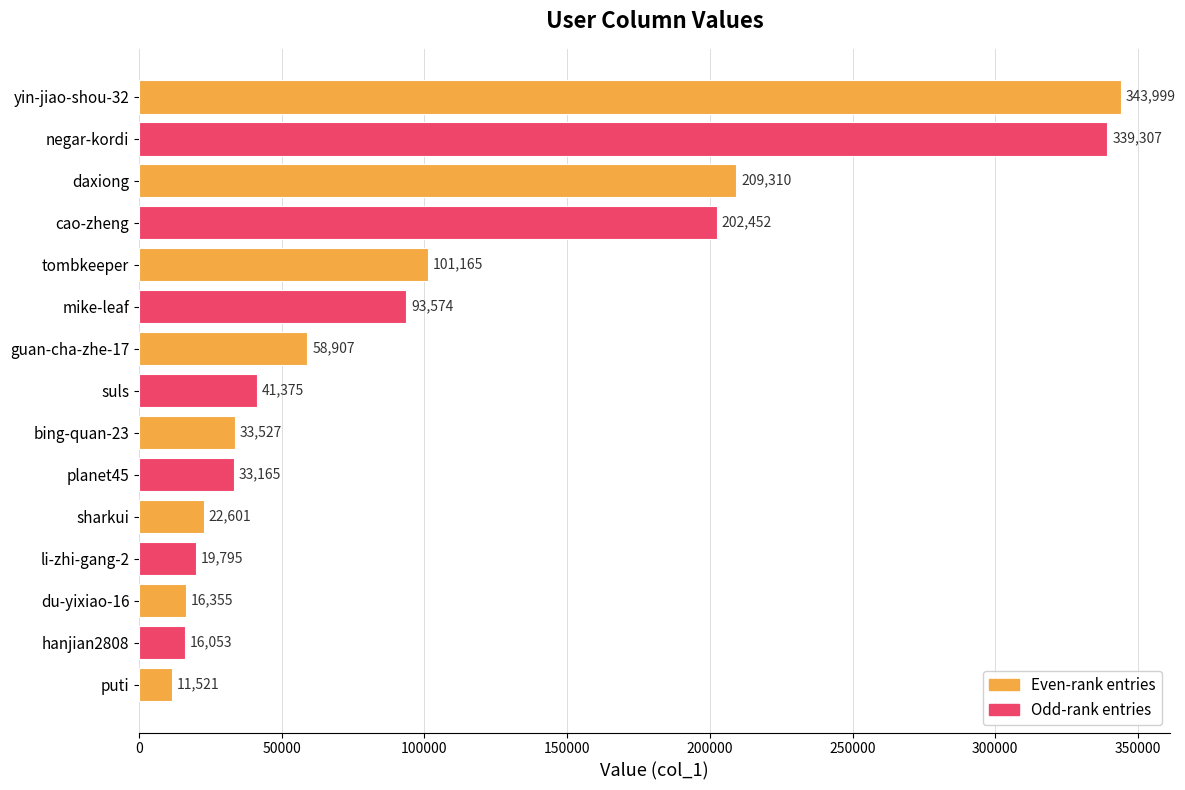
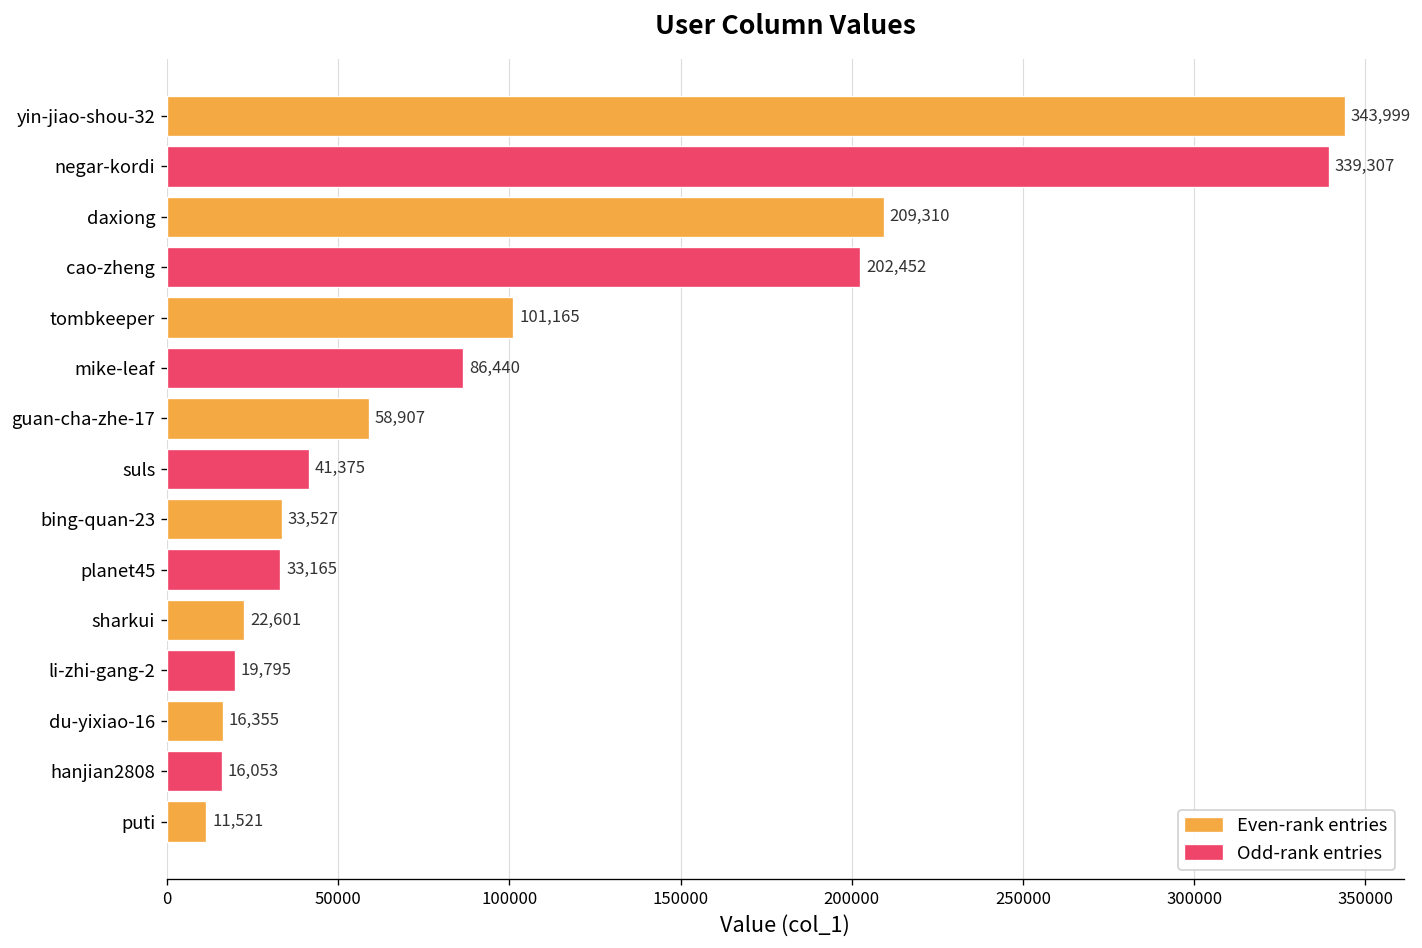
  {
    "yin-jiao-shou-32": "343,999",
    "negar-kordi": "339,307",
    "daxiong": "209,310",
    "cao-zheng": "202,452",
    "tombkeeper": "101,165",
-   "mike-leaf": "93,574",
+   "mike-leaf": "86,440",
    "guan-cha-zhe-17": "58,907",
    "suls": "41,375",
    "bing-quan-23": "33,527",
    "planet45": "33,165",
    "sharkui": "22,601",
    "li-zhi-gang-2": "19,795",
    "du-yixiao-16": "16,355",
    "hanjian2808": "16,053",
    "puti": "11,521"
  }
